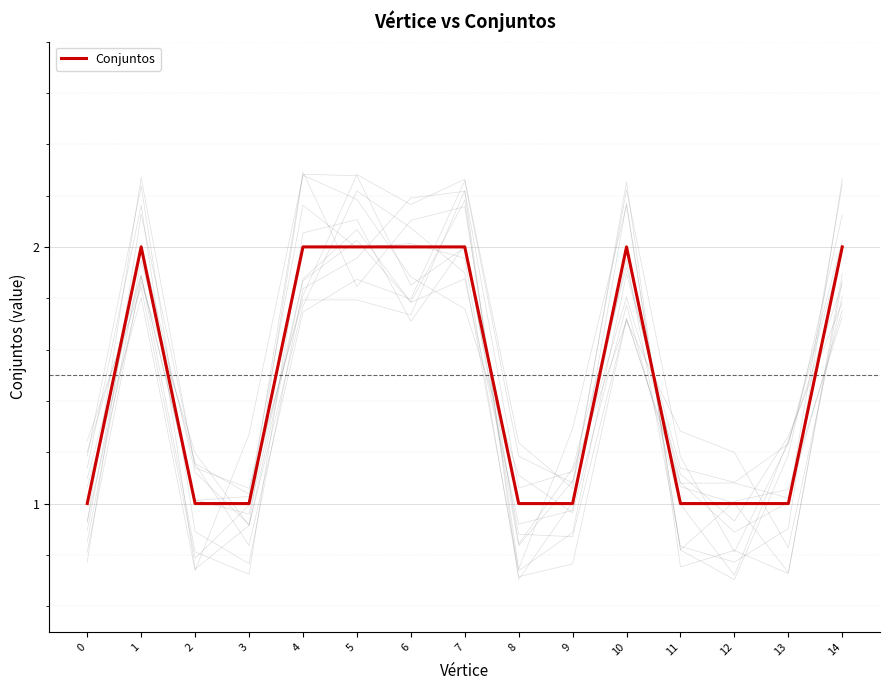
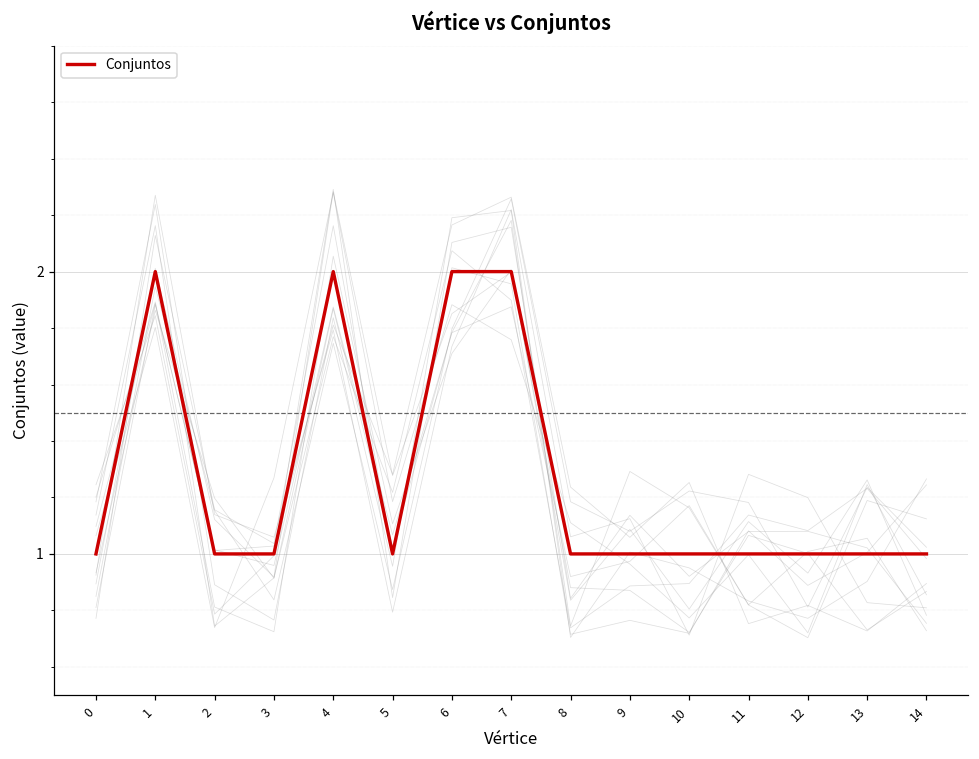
  {
    "Conjuntos": {
      "0": 1,
      "1": 2,
      "2": 1,
      "4": 2,
-     "5": 2,
+     "5": 1,
      "6": 2,
      "8": 1,
-     "10": 2,
-     "14": 2
+     "10": 1,
+     "14": 1
    }
  }
